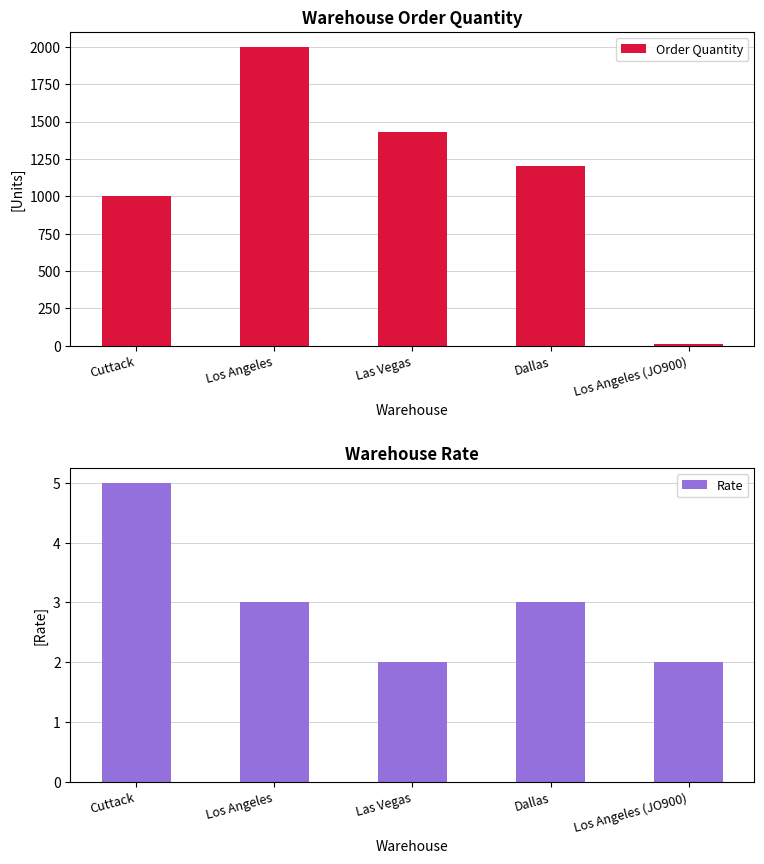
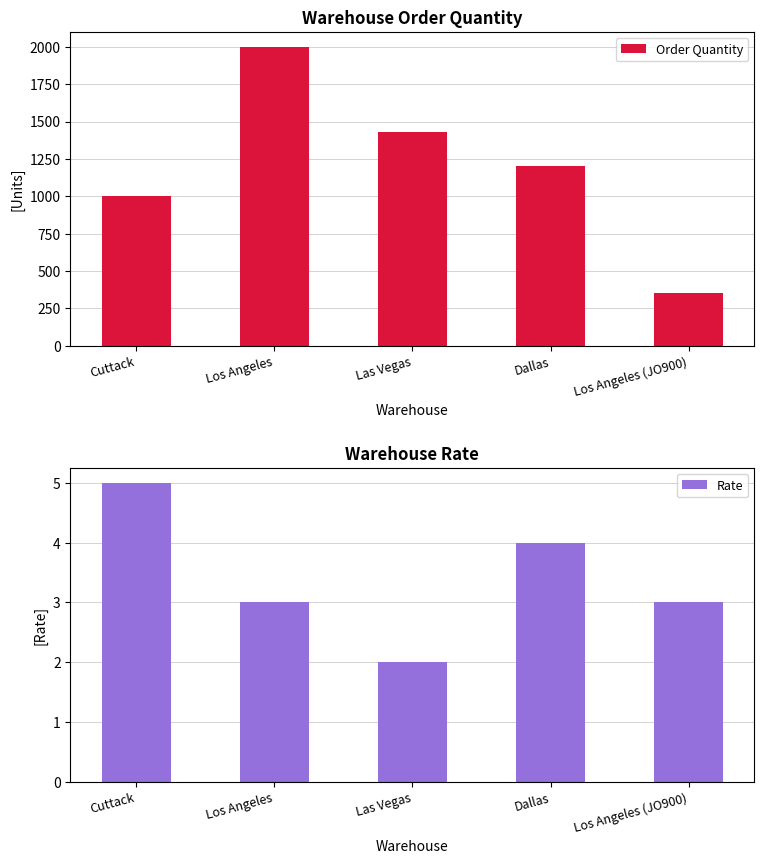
  {
    "Warehouse Order Quantity": {
      "Cuttack": 1000,
      "Los Angeles": 2000,
      "Las Vegas": 1430,
      "Dallas": 1200,
-     "Los Angeles (JO900)": 10
+     "Los Angeles (JO900)": 350
    },
    "Warehouse Rate": {
      "Cuttack": 5,
      "Los Angeles": 3,
      "Las Vegas": 2,
-     "Dallas": 3,
-     "Los Angeles (JO900)": 2
+     "Dallas": 4,
+     "Los Angeles (JO900)": 3
    }
  }
